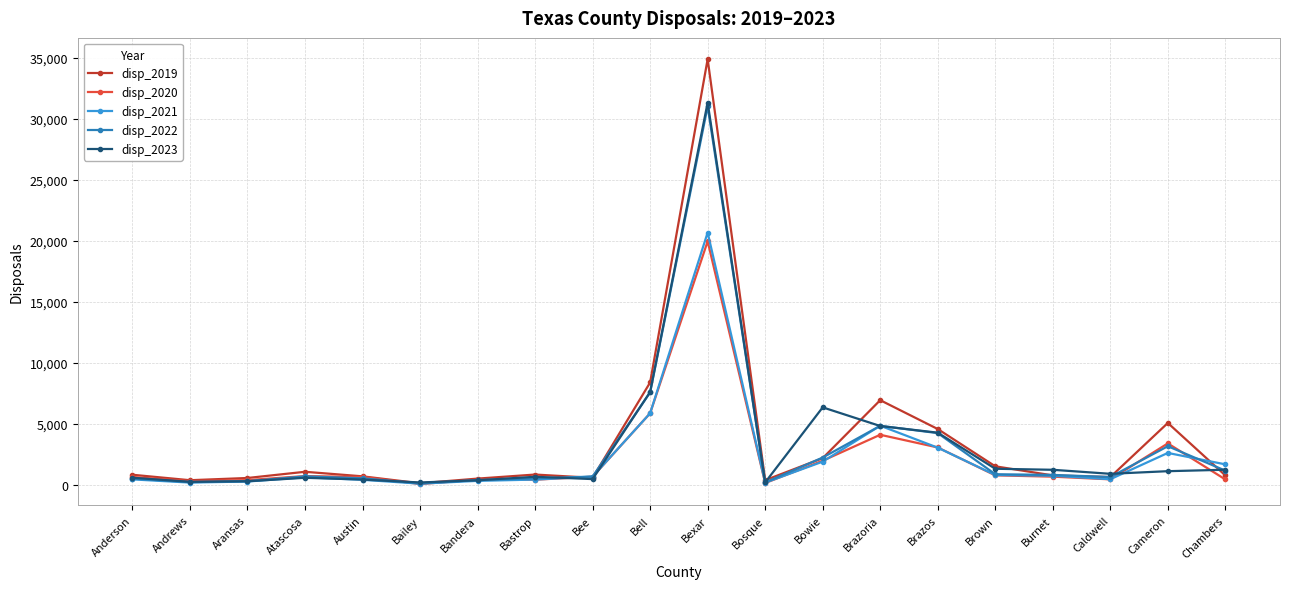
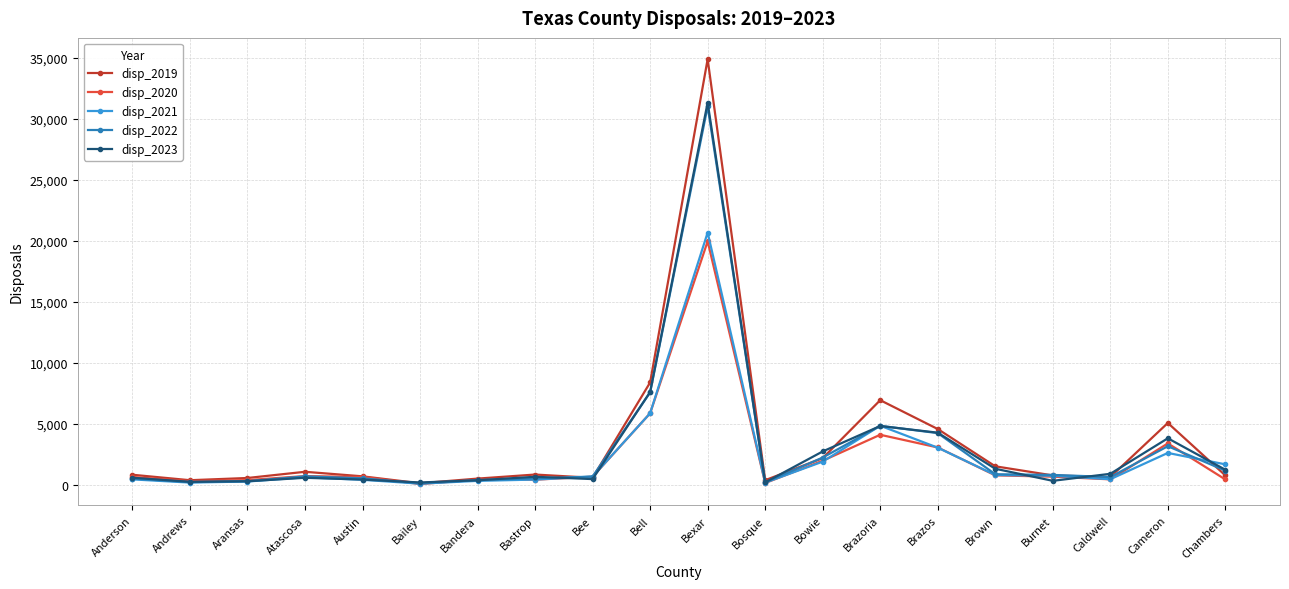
  {
    "disp_2023": {
      "Bexar": "31,300",
-     "Bowie": "6,400",
-     "Burnet": "1,200",
+     "Bowie": "2,700",
+     "Burnet": "300",
      "Caldwell": "900",
-     "Cameron": "1,100"
+     "Cameron": "3,800"
    }
  }
